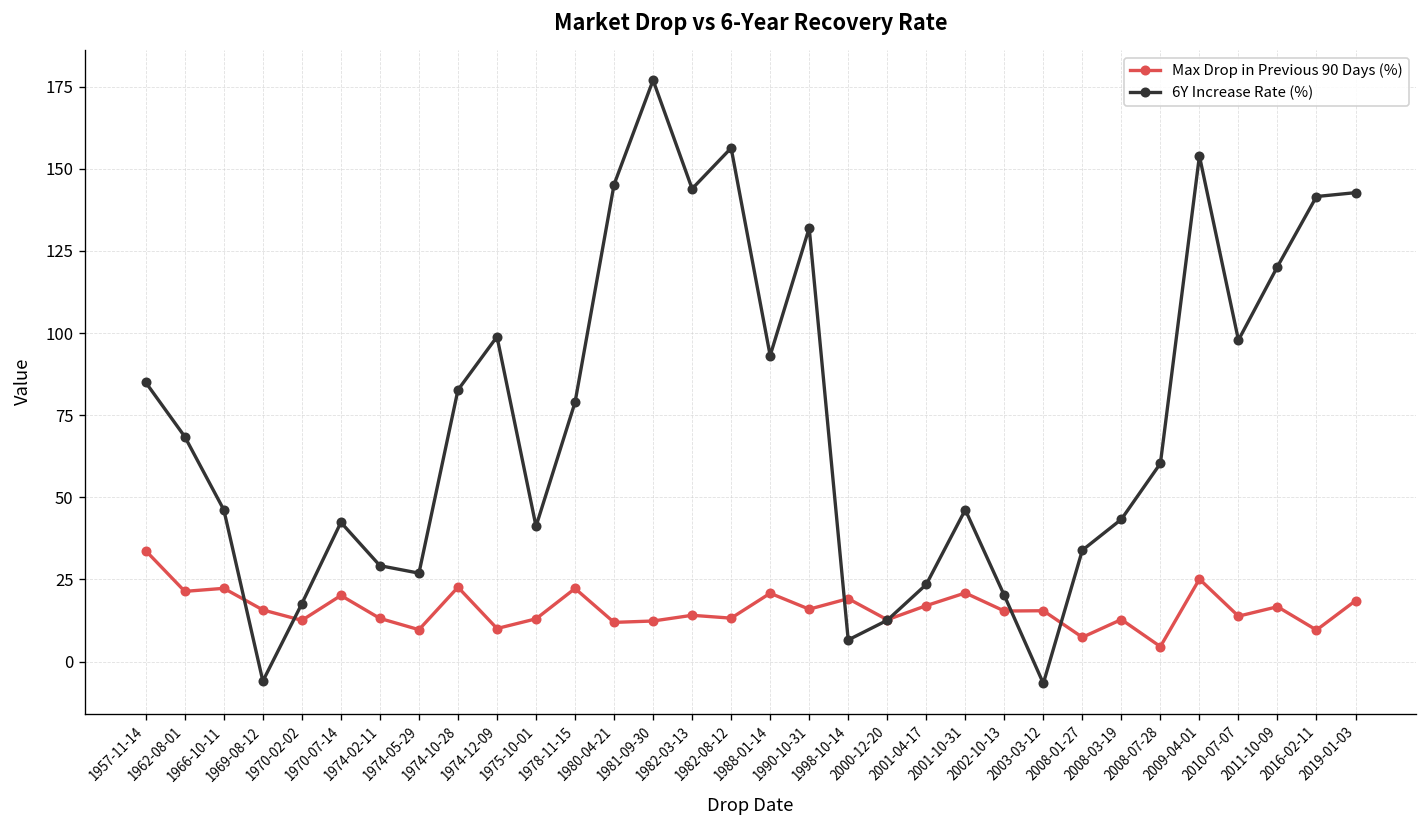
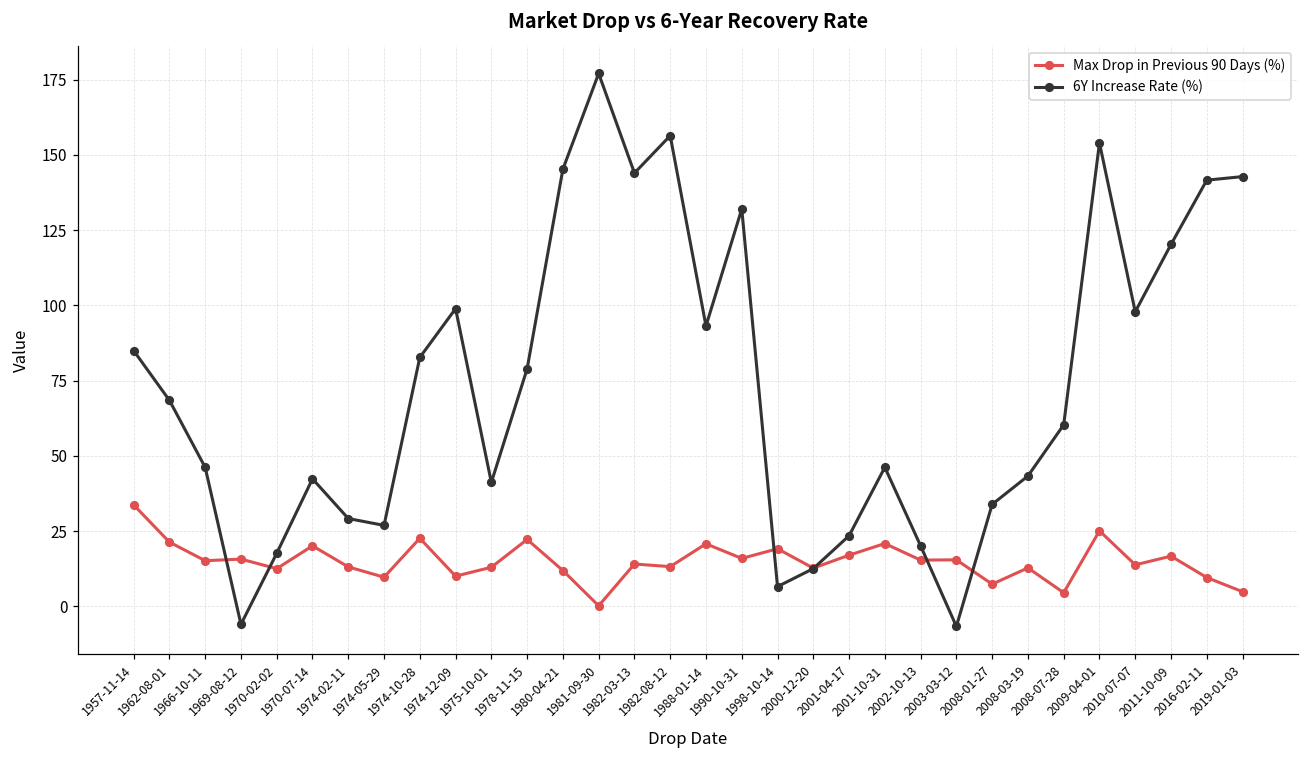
  {
    "Max Drop in Previous 90 Days (%)": {
      "1957-11-14": 34,
      "1962-08-01": 21,
-     "1966-10-11": 22,
+     "1966-10-11": 15,
      "1969-08-12": 16,
      "1970-02-02": 13,
      "1970-07-14": 20,
      "1974-02-11": 13,
      "1974-05-29": 10,
      "1974-10-28": 23,
      "1974-12-09": 10,
      "1975-10-01": 13,
      "1978-11-15": 22,
      "1980-04-21": 12,
-     "1981-09-30": 12,
+     "1981-09-30": 0,
      "1982-03-13": 14,
      "1982-08-12": 13,
      "1988-01-14": 21,
      "1990-10-31": 16,
      "1998-10-14": 19,
      "2001-04-17": 17,
      "2001-10-31": 21,
      "2002-10-13": 15,
      "2003-03-12": 15,
      "2008-01-27": 7,
      "2008-03-19": 13,
      "2008-07-28": 5,
      "2009-04-01": 25,
      "2010-07-07": 14,
      "2011-10-09": 17,
      "2016-02-11": 10,
-     "2019-01-03": 19
+     "2019-01-03": 5
    },
    "6Y Increase Rate (%)": {
      "1957-11-14": 85,
      "1962-08-01": 68,
      "1966-10-11": 46,
      "1969-08-12": -6,
      "1970-02-02": 18,
      "1970-07-14": 42,
      "1974-02-11": 29,
      "1974-05-29": 27,
      "1974-10-28": 83,
      "1974-12-09": 99,
      "1975-10-01": 41,
      "1978-11-15": 79,
      "1980-04-21": 145,
      "1981-09-30": 177,
      "1982-03-13": 144,
      "1982-08-12": 156,
      "1988-01-14": 93,
      "1990-10-31": 132,
      "1998-10-14": 7,
      "2001-04-17": 23,
      "2001-10-31": 46,
      "2002-10-13": 20,
      "2003-03-12": -7,
      "2008-01-27": 34,
      "2008-03-19": 43,
      "2008-07-28": 60,
      "2009-04-01": 154,
      "2010-07-07": 98,
      "2011-10-09": 120,
      "2016-02-11": 142,
      "2019-01-03": 143
    }
  }
